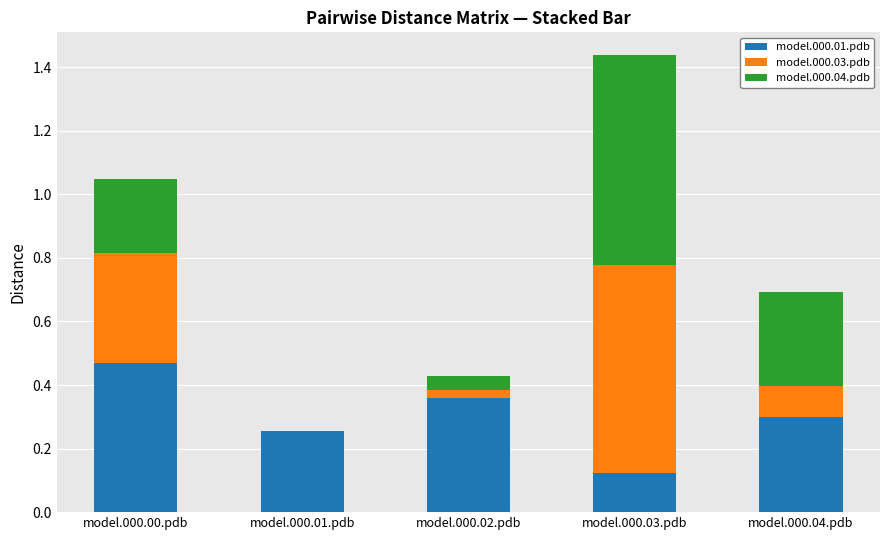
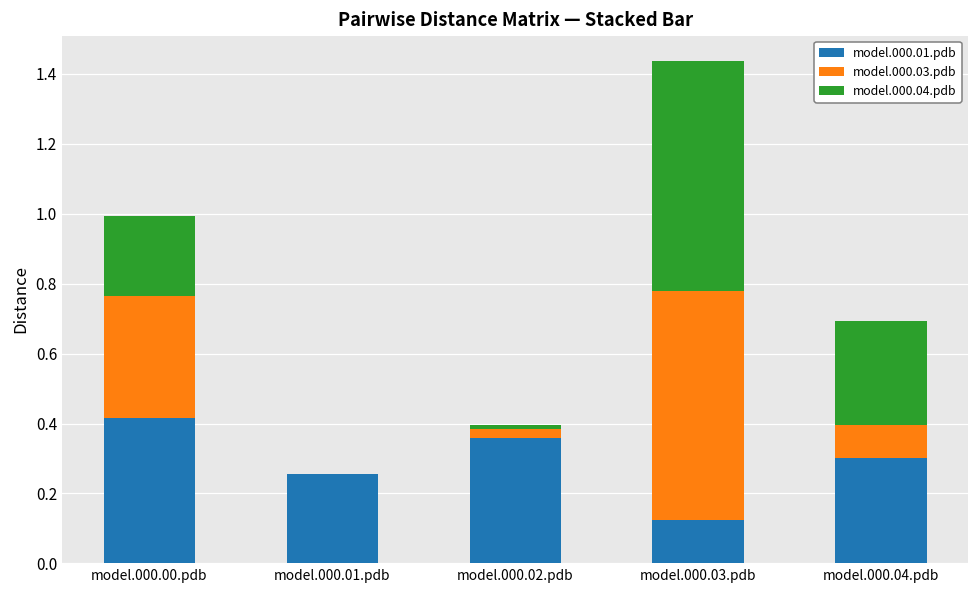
  {
    "model.000.01.pdb": {
-     "model.000.00.pdb": 0.47,
+     "model.000.00.pdb": 0.42,
      "model.000.01.pdb": 0.26,
      "model.000.02.pdb": 0.36,
      "model.000.03.pdb": 0.12,
      "model.000.04.pdb": 0.30
    },
    "model.000.03.pdb": {
      "model.000.00.pdb": 0.35,
      "model.000.01.pdb": 0.00,
      "model.000.02.pdb": 0.03,
      "model.000.03.pdb": 0.66,
      "model.000.04.pdb": 0.10
    },
    "model.000.04.pdb": {
      "model.000.00.pdb": 0.23,
      "model.000.01.pdb": 0.00,
-     "model.000.02.pdb": 0.05,
+     "model.000.02.pdb": 0.01,
      "model.000.03.pdb": 0.66,
      "model.000.04.pdb": 0.30
    }
  }
